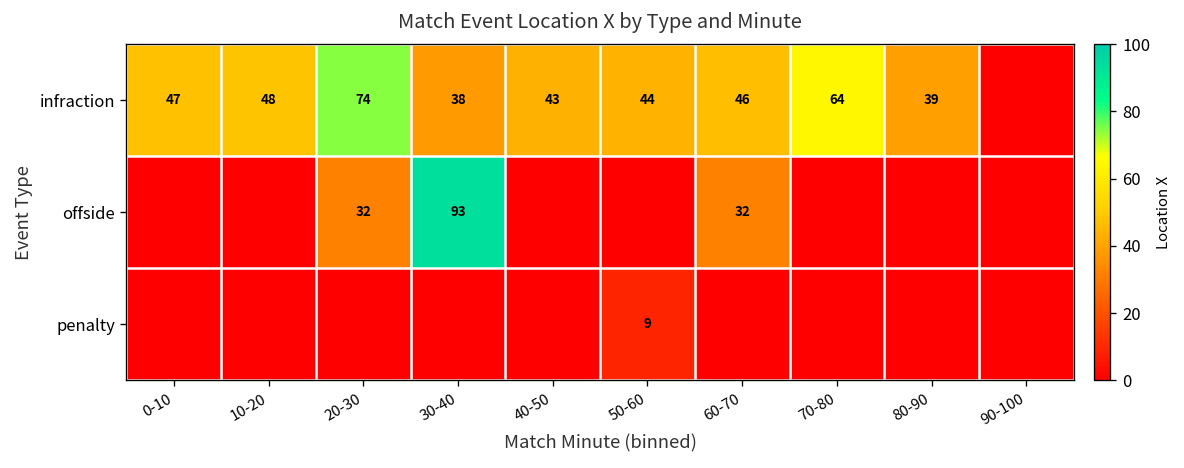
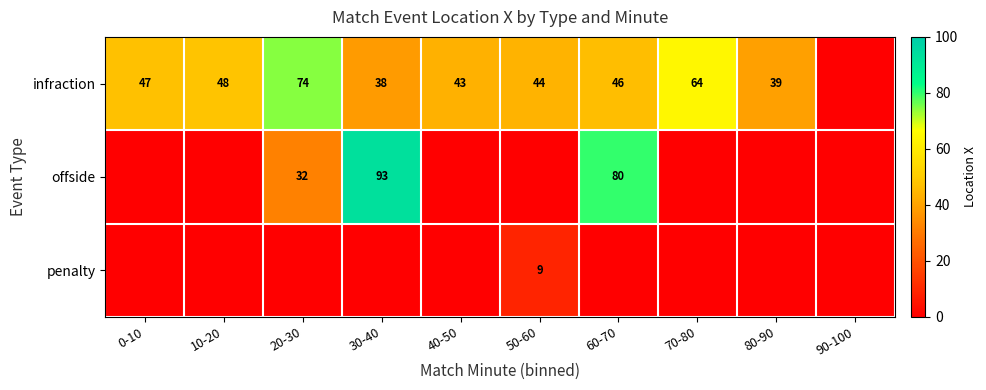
  {
    "infraction": {
      "0-10": 47,
      "10-20": 48,
      "20-30": 74,
      "30-40": 38,
      "40-50": 43,
      "50-60": 44,
      "60-70": 46,
      "70-80": 64,
      "80-90": 39
    },
    "offside": {
      "20-30": 32,
      "30-40": 93,
-     "60-70": 32
+     "60-70": 80
    },
    "penalty": {
      "50-60": 9
    }
  }
